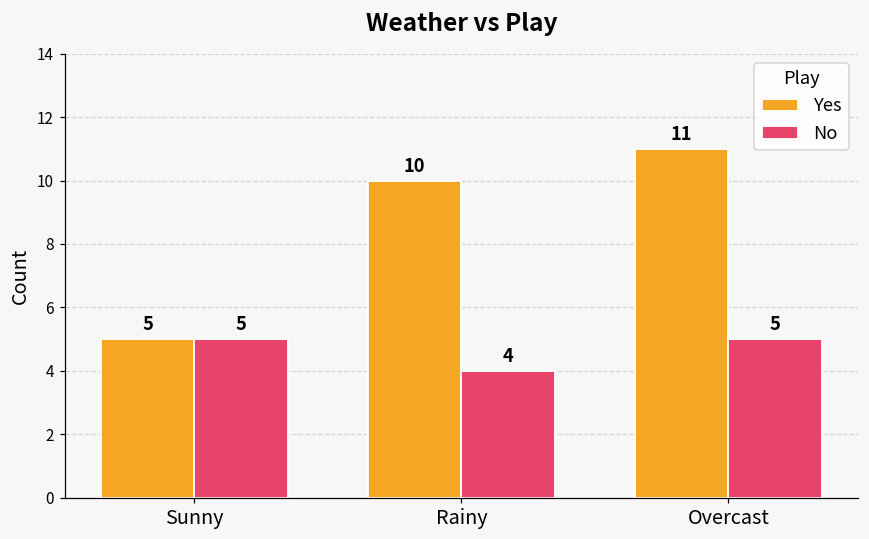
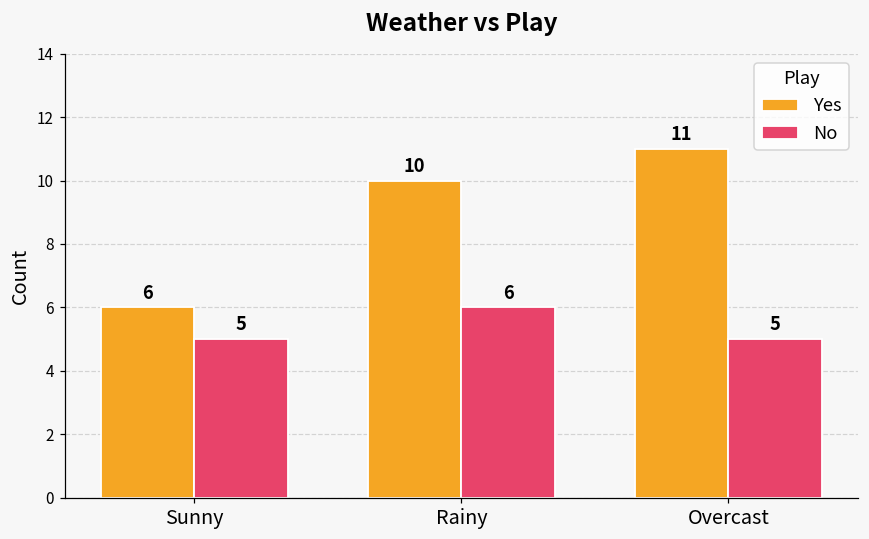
  {
    "Yes": {
-     "Sunny": 5,
+     "Sunny": 6,
      "Rainy": 10,
      "Overcast": 11
    },
    "No": {
      "Sunny": 5,
-     "Rainy": 4,
+     "Rainy": 6,
      "Overcast": 5
    }
  }
